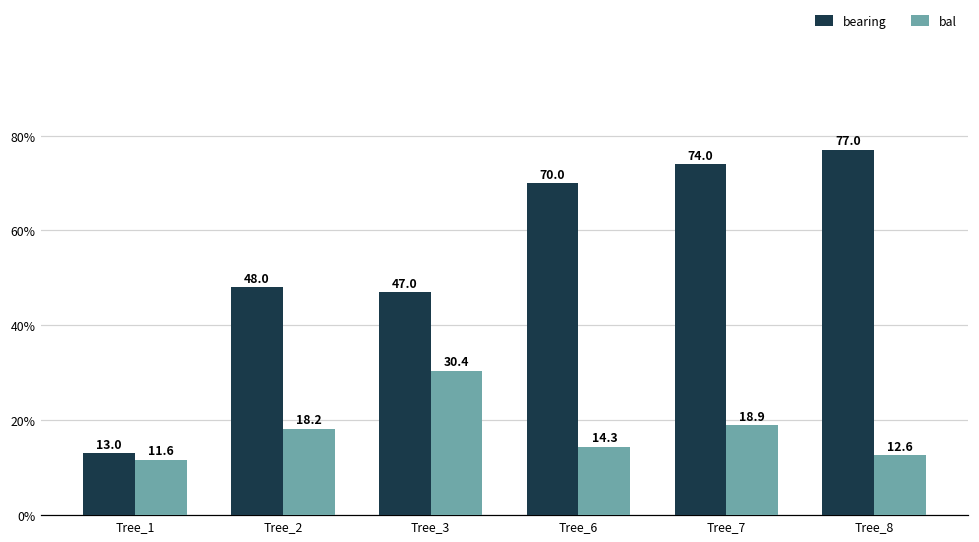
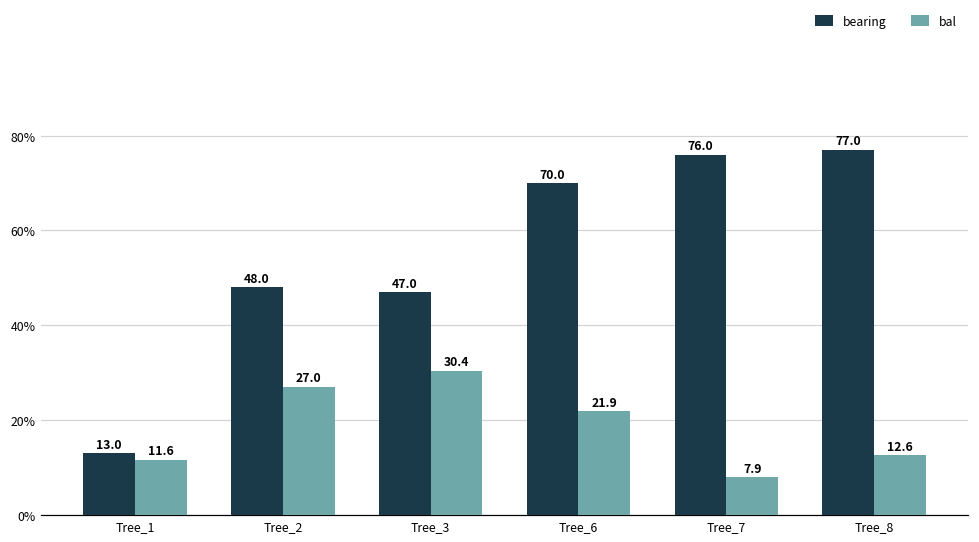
  {
    "bearing": {
      "Tree_1": 13.0,
      "Tree_2": 48.0,
      "Tree_3": 47.0,
      "Tree_6": 70.0,
-     "Tree_7": 74.0,
+     "Tree_7": 76.0,
      "Tree_8": 77.0
    },
    "bal": {
      "Tree_1": 11.6,
-     "Tree_2": 18.2,
+     "Tree_2": 27.0,
      "Tree_3": 30.4,
-     "Tree_6": 14.3,
-     "Tree_7": 18.9,
+     "Tree_6": 21.9,
+     "Tree_7": 7.9,
      "Tree_8": 12.6
    }
  }
